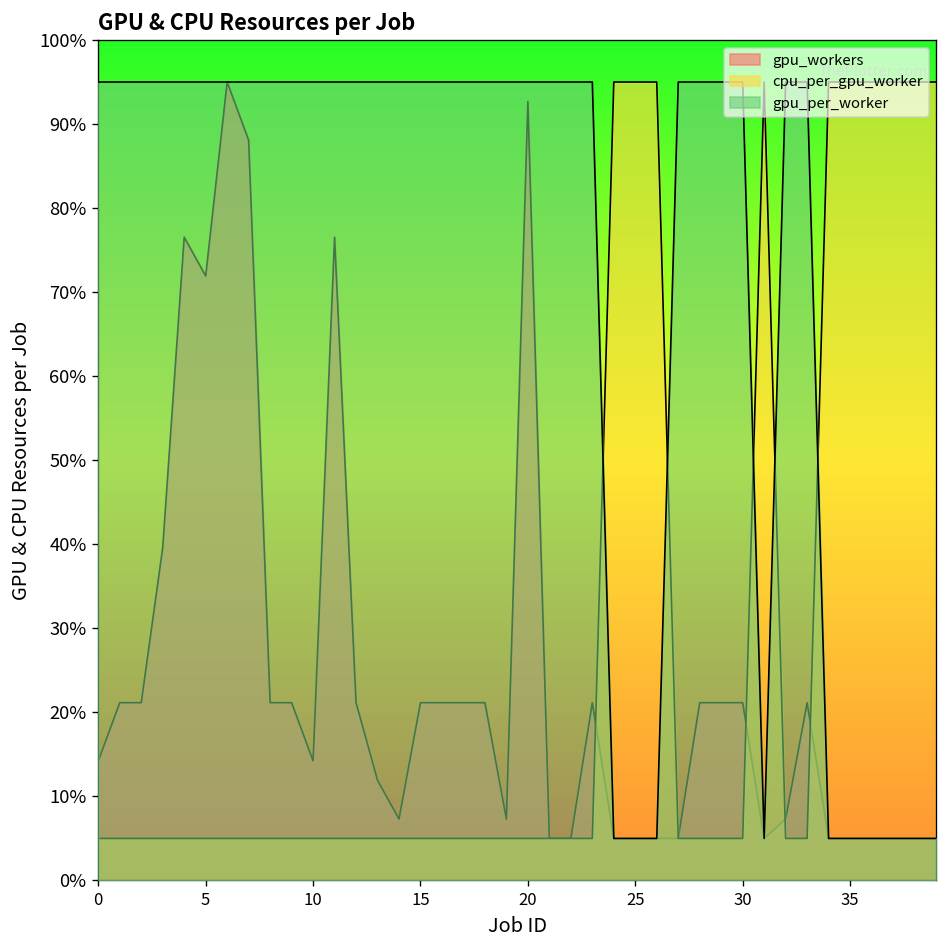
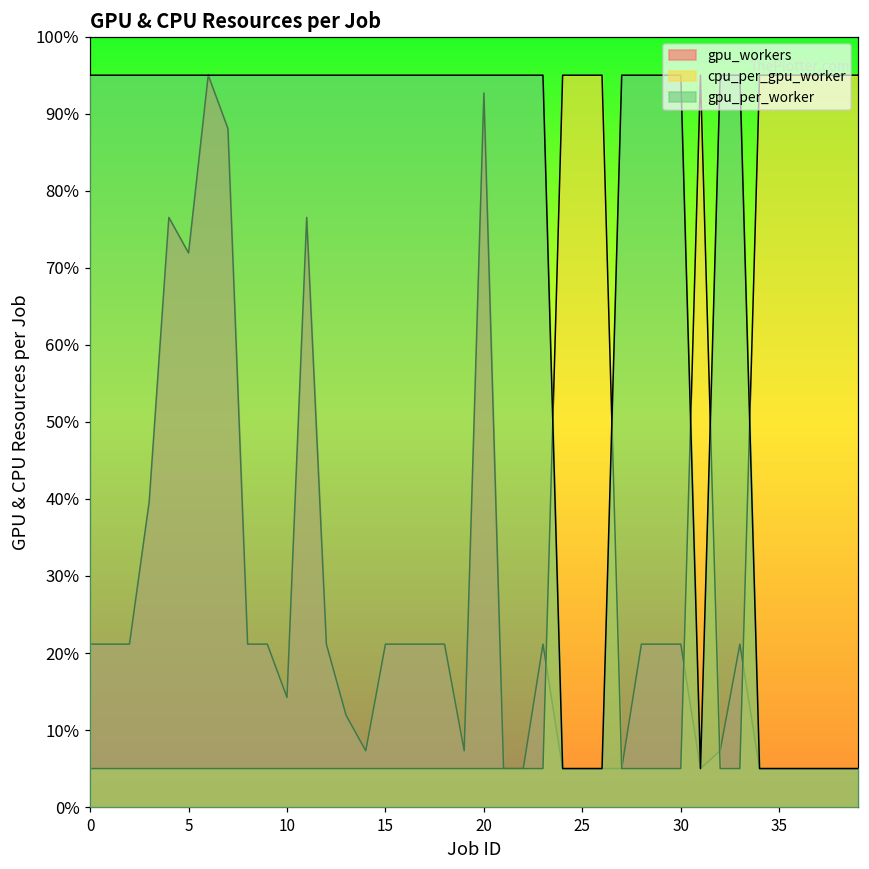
  {
    "gpu_workers": {
-     "0": "14%",
+     "0": "21%",
      "5": "72%",
      "10": "14%",
      "15": "21%",
      "20": "93%",
      "30": "21%"
    },
    "cpu_per_gpu_worker": {
      "0": "5%",
      "5": "5%",
      "10": "5%",
      "15": "5%",
      "20": "5%",
      "25": "95%",
      "30": "5%"
    },
    "gpu_per_worker": {
      "0": "95%",
      "5": "95%",
      "10": "95%",
      "15": "95%",
      "20": "95%"
    }
  }
